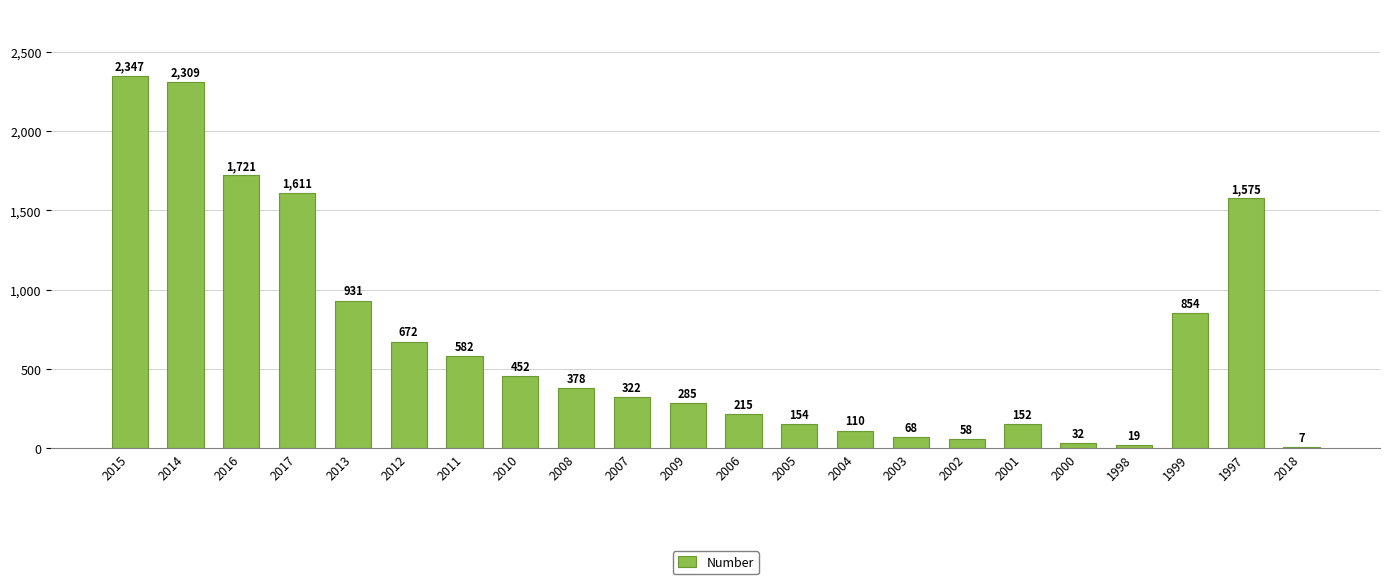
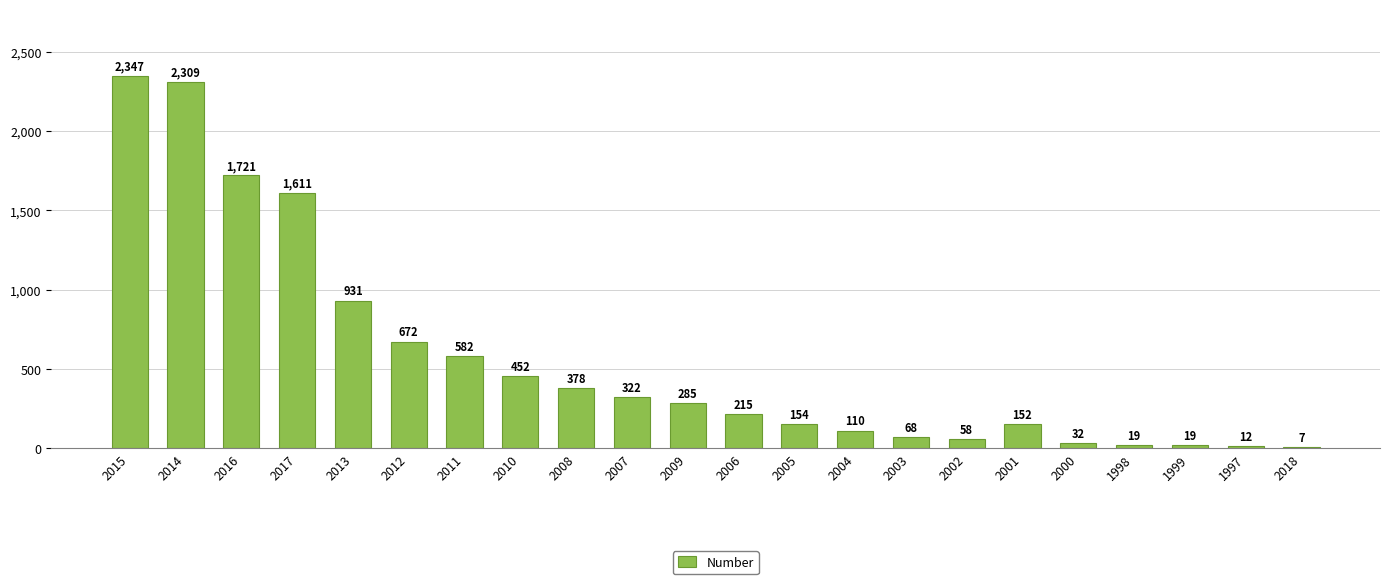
  {
    "2015": "2,347",
    "2014": "2,309",
    "2016": "1,721",
    "2017": "1,611",
    "2013": "931",
    "2012": "672",
    "2011": "582",
    "2010": "452",
    "2008": "378",
    "2007": "322",
    "2009": "285",
    "2006": "215",
    "2005": "154",
    "2004": "110",
    "2003": "68",
    "2002": "58",
    "2001": "152",
    "2000": "32",
    "1998": "19",
-   "1999": "854",
-   "1997": "1,575",
+   "1999": "19",
+   "1997": "12",
    "2018": "7"
  }
